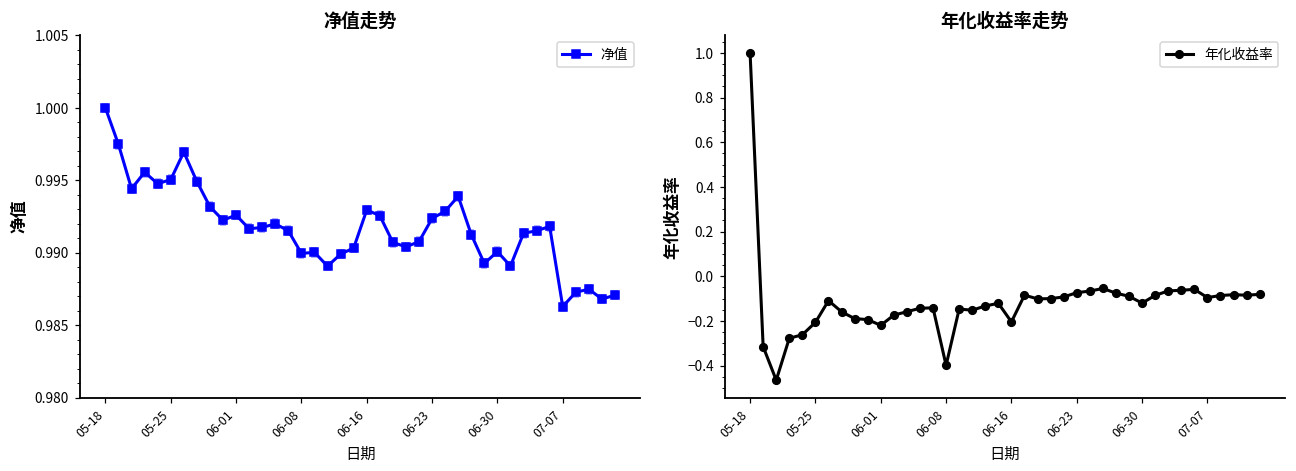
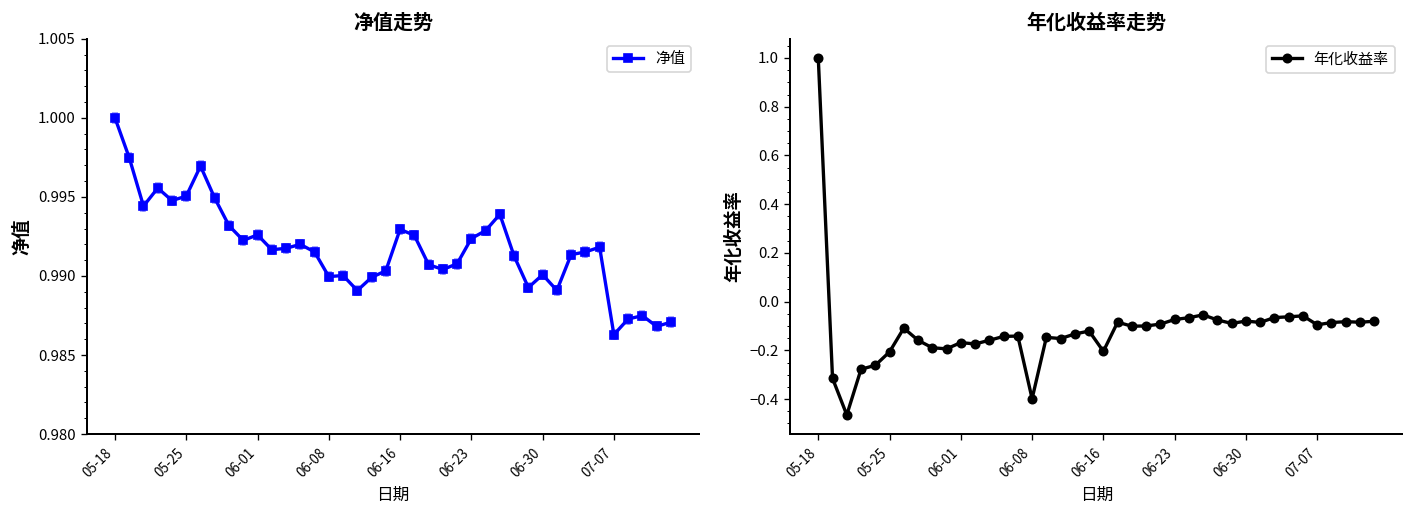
  {
    "净值走势": {
      "净值": {
        "05-18": 1.0000,
        "05-25": 0.9951,
        "06-01": 0.9926,
        "06-08": 0.9900,
        "06-16": 0.9930,
        "06-23": 0.9924,
        "06-30": 0.9901,
        "07-07": 0.9863
      }
    },
    "年化收益率走势": {
      "年化收益率": {
-       "06-01": -0.22,
-       "06-30": -0.12
+       "06-01": -0.17,
+       "06-30": -0.08
      }
    }
  }
